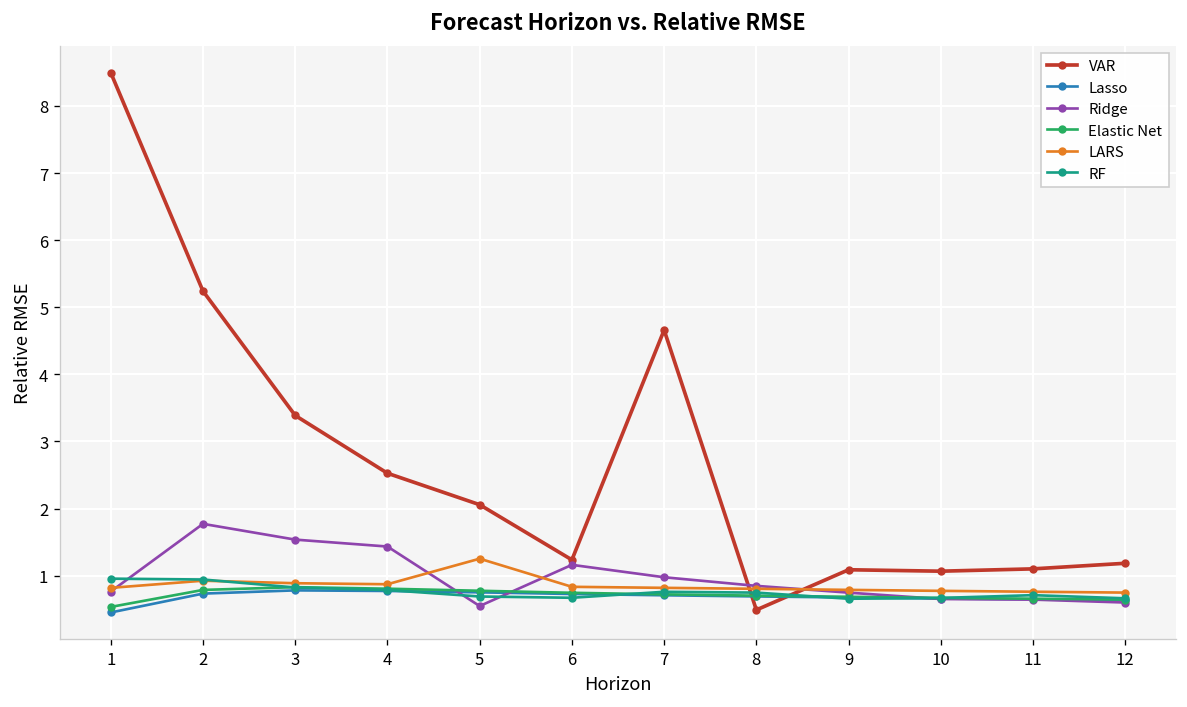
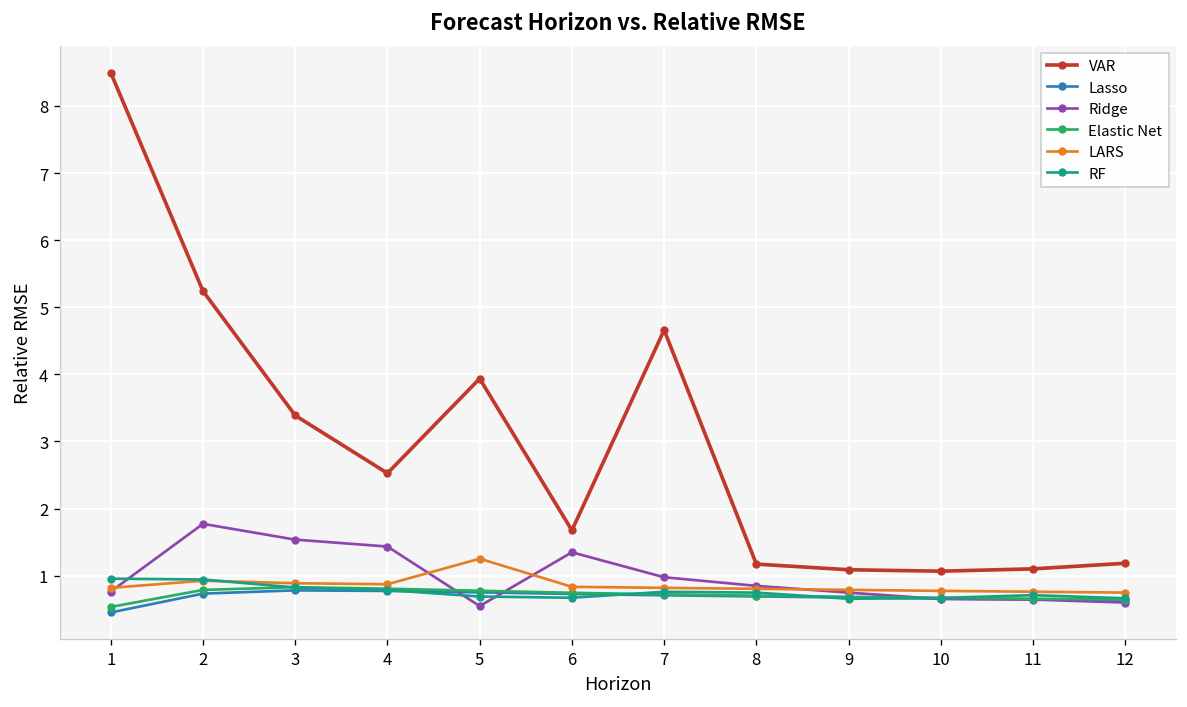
  {
    "VAR": {
      "1": 8.5,
      "2": 5.2,
      "3": 3.4,
      "4": 2.5,
-     "5": 2.1,
-     "6": 1.2,
+     "5": 3.9,
+     "6": 1.7,
      "7": 4.7,
-     "8": 0.5,
+     "8": 1.2,
      "9": 1.1,
      "10": 1.1,
      "11": 1.1,
      "12": 1.2
    },
    "Lasso": {
      "1": 0.5,
      "2": 0.7
    },
    "Ridge": {
      "1": 0.8,
      "2": 1.8,
      "3": 1.5,
      "4": 1.4,
      "5": 0.5,
-     "6": 1.2,
+     "6": 1.3,
      "7": 1.0
    },
    "LARS": {
      "1": 0.8,
      "3": 0.9,
      "4": 0.9,
      "5": 1.3,
      "6": 0.8,
      "7": 0.8,
      "10": 0.8,
      "11": 0.8,
      "12": 0.7
    }
  }
